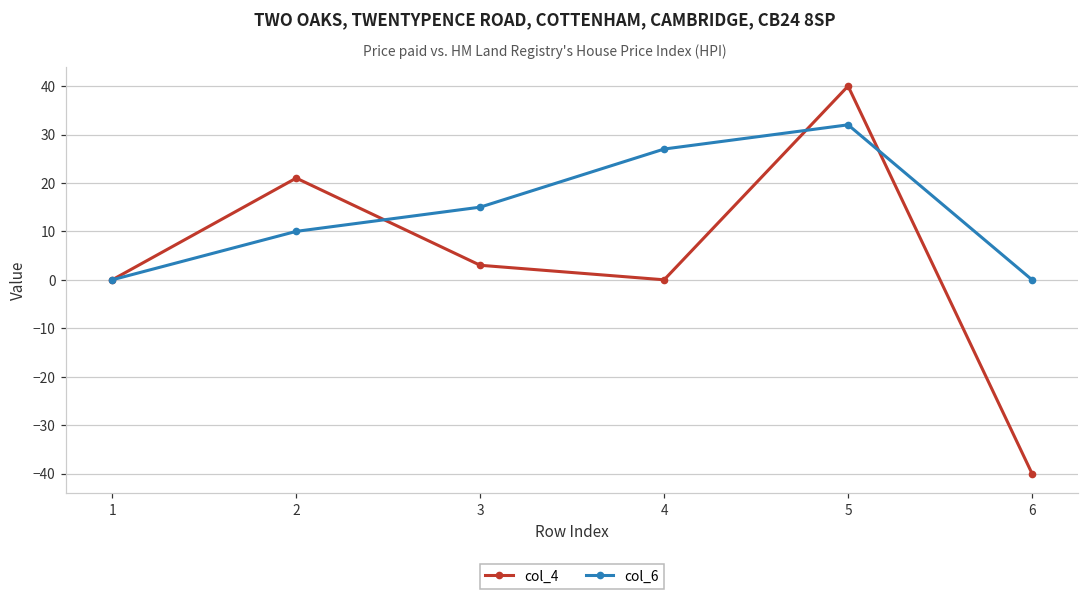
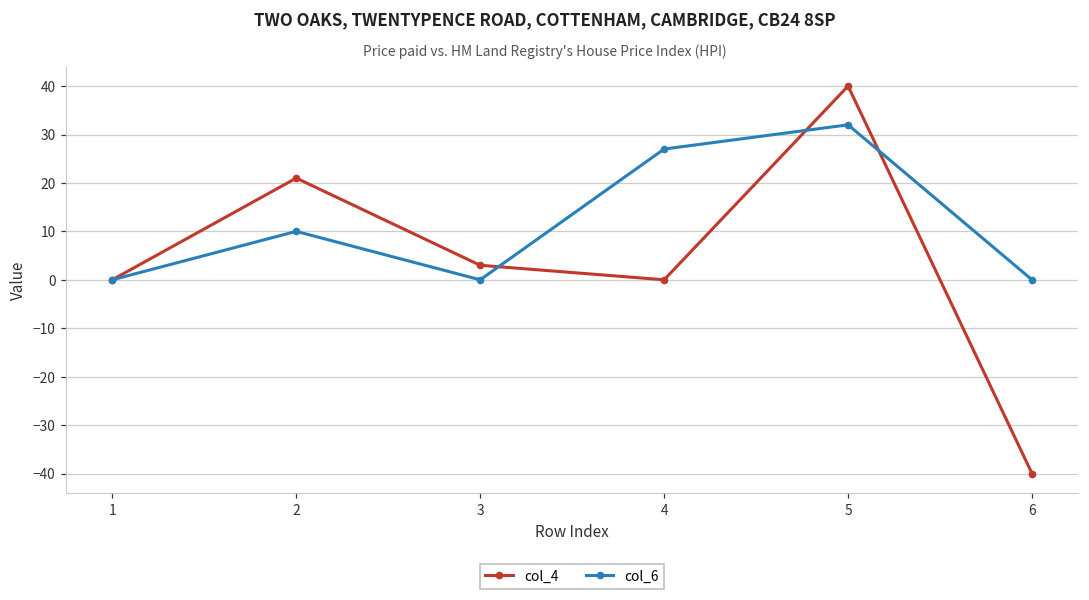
  {
    "col_4": {
      "2": 21,
      "3": 3,
      "4": 0,
      "5": 40,
      "6": -40
    },
    "col_6": {
      "2": 10,
-     "3": 15,
+     "3": 0,
      "4": 27,
      "5": 32,
      "6": 0
    }
  }
